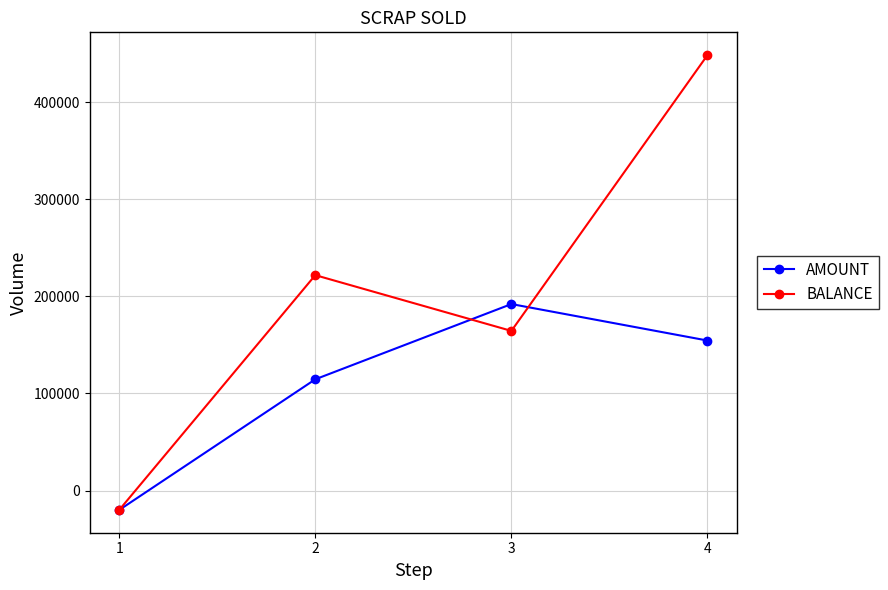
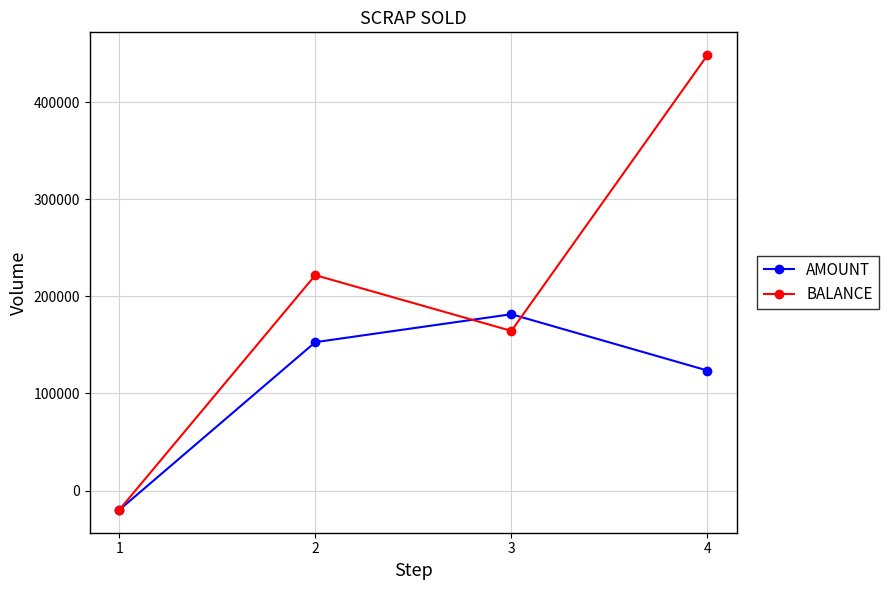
  {
    "AMOUNT": {
-     "2": 110000,
-     "3": 190000,
-     "4": 150000
+     "2": 150000,
+     "3": 180000,
+     "4": 120000
    },
    "BALANCE": {
      "2": 220000,
      "3": 160000,
      "4": 450000
    }
  }
